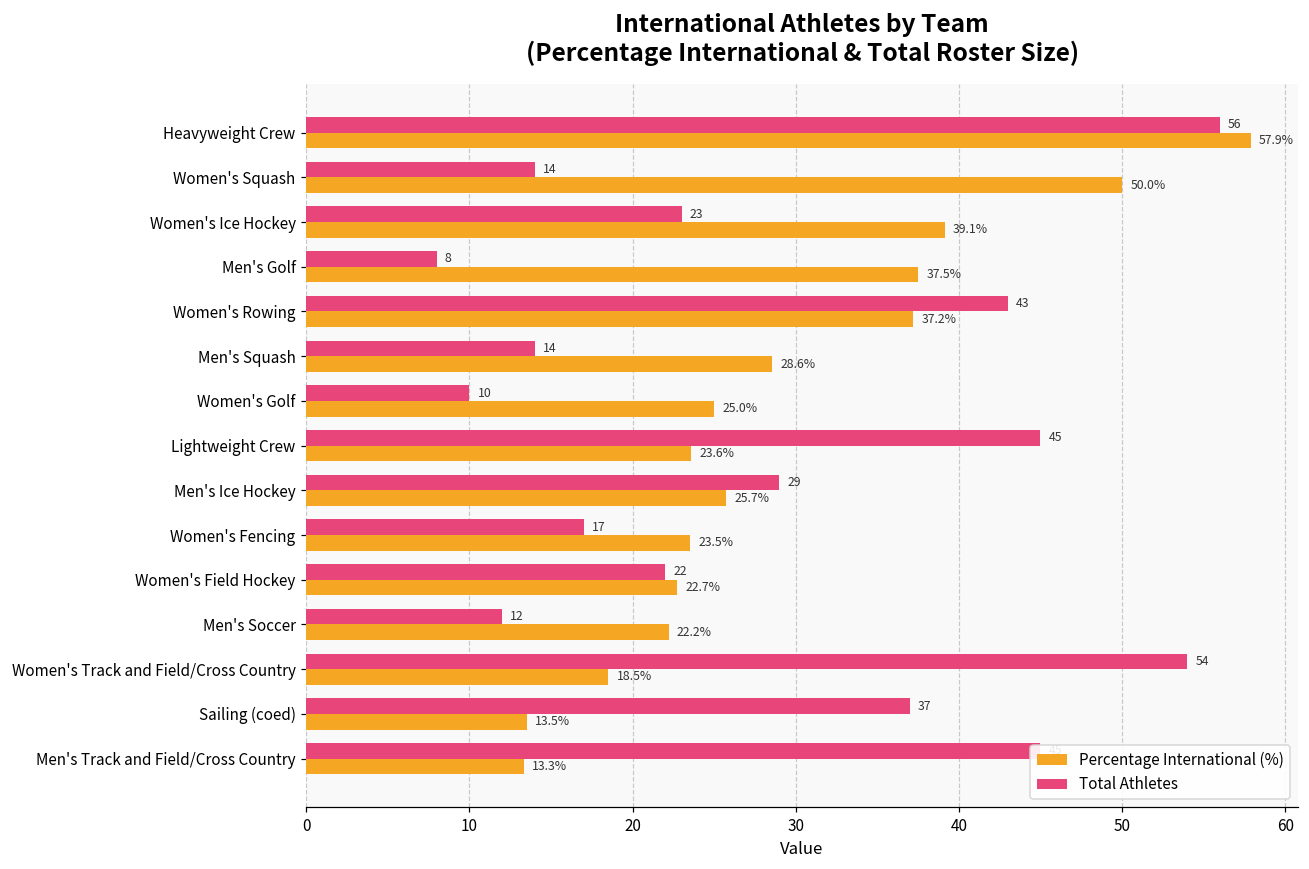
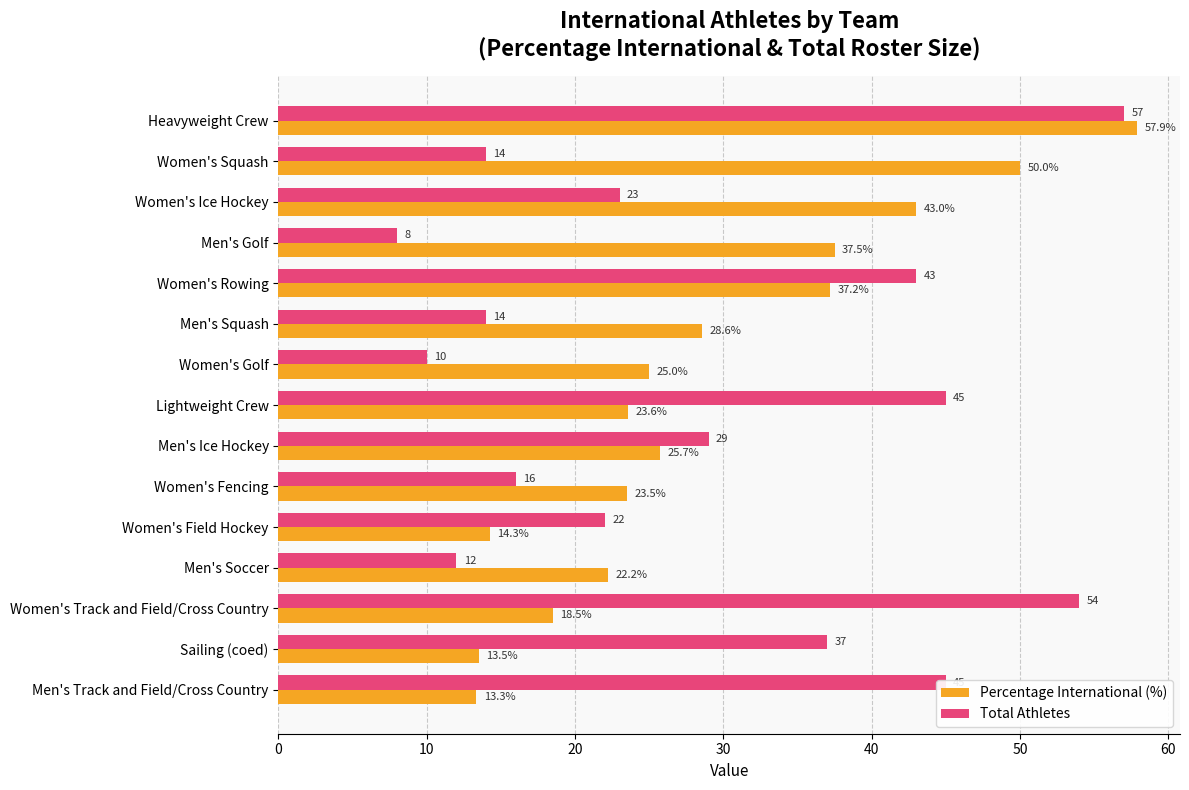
  {
    "Percentage International (%)": {
      "Heavyweight Crew": "57.9%",
      "Women's Squash": "50.0%",
-     "Women's Ice Hockey": "39.1%",
+     "Women's Ice Hockey": "43.0%",
      "Men's Golf": "37.5%",
      "Women's Rowing": "37.2%",
      "Men's Squash": "28.6%",
      "Women's Golf": "25.0%",
      "Lightweight Crew": "23.6%",
      "Men's Ice Hockey": "25.7%",
      "Women's Fencing": "23.5%",
-     "Women's Field Hockey": "22.7%",
+     "Women's Field Hockey": "14.3%",
      "Men's Soccer": "22.2%",
      "Women's Track and Field/Cross Country": "18.5%",
      "Sailing (coed)": "13.5%",
      "Men's Track and Field/Cross Country": "13.3%"
    },
    "Total Athletes": {
-     "Heavyweight Crew": "56",
+     "Heavyweight Crew": "57",
      "Women's Squash": "14",
      "Women's Ice Hockey": "23",
      "Men's Golf": "8",
      "Women's Rowing": "43",
      "Men's Squash": "14",
      "Women's Golf": "10",
      "Lightweight Crew": "45",
      "Men's Ice Hockey": "29",
-     "Women's Fencing": "17",
+     "Women's Fencing": "16",
      "Women's Field Hockey": "22",
      "Men's Soccer": "12",
      "Women's Track and Field/Cross Country": "54",
      "Sailing (coed)": "37"
    }
  }
